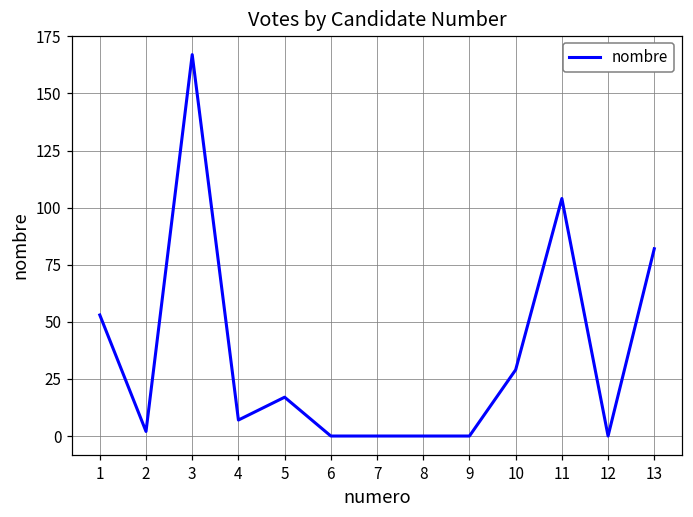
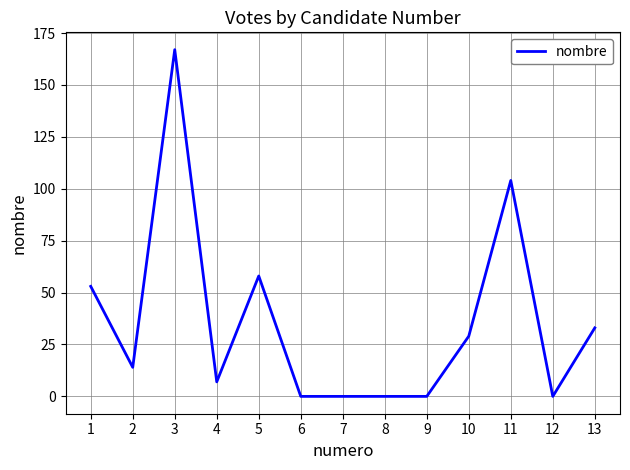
  {
    "1": 53,
-   "2": 2,
+   "2": 14,
    "3": 167,
    "4": 7,
-   "5": 17,
+   "5": 58,
    "6": 0,
    "7": 0,
    "8": 0,
    "9": 0,
    "10": 29,
    "11": 104,
    "12": 0,
-   "13": 82
+   "13": 33
  }
